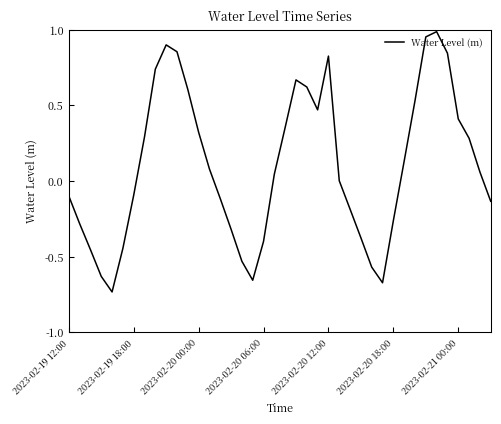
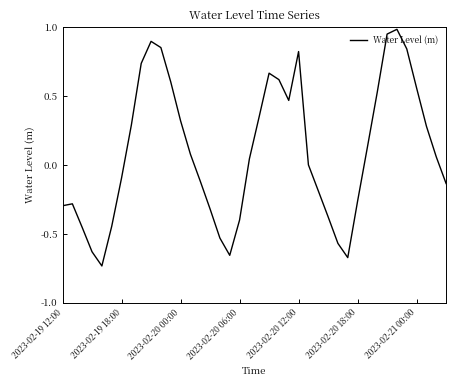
  {
-   "2023-02-19 12:00": -0.10,
+   "2023-02-19 12:00": -0.30,
    "2023-02-19 18:00": -0.09,
    "2023-02-20 00:00": 0.32,
    "2023-02-20 06:00": -0.40,
    "2023-02-20 12:00": 0.82,
    "2023-02-20 18:00": -0.26,
-   "2023-02-21 00:00": 0.41
+   "2023-02-21 00:00": 0.56
  }
